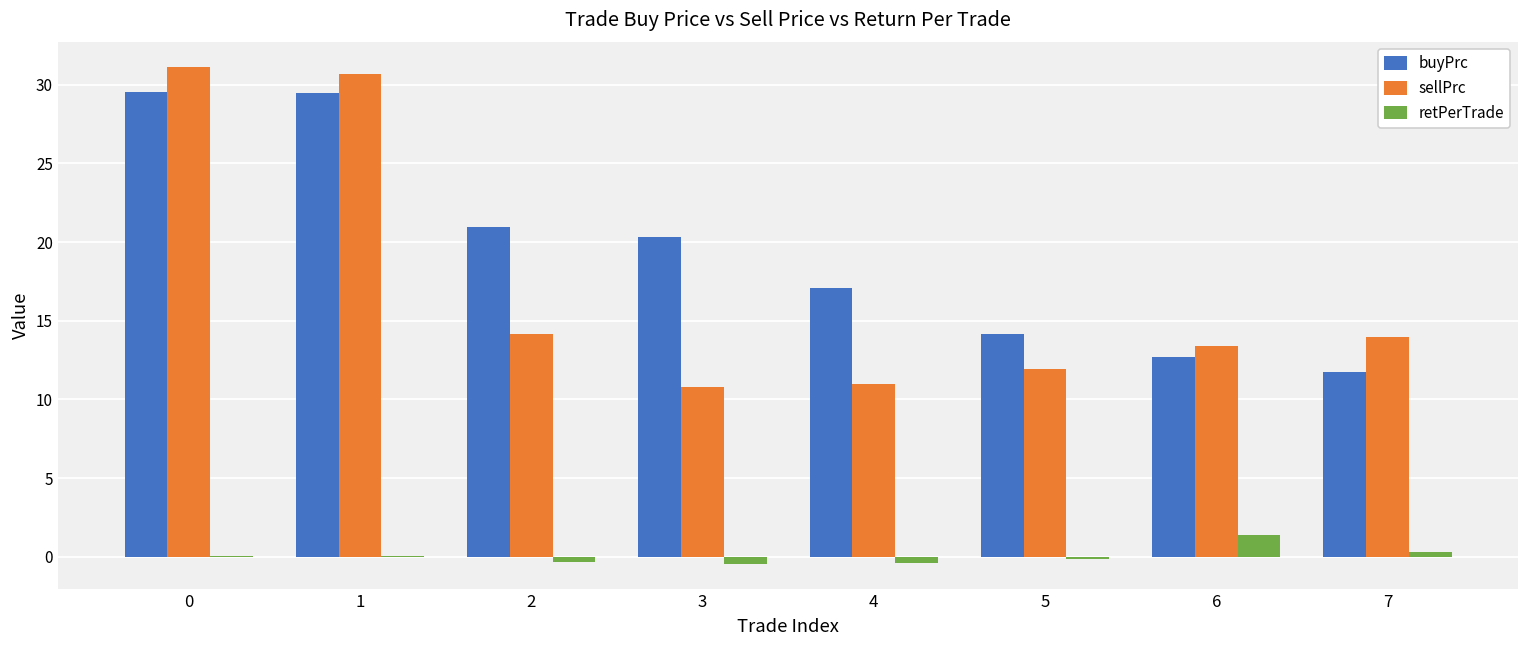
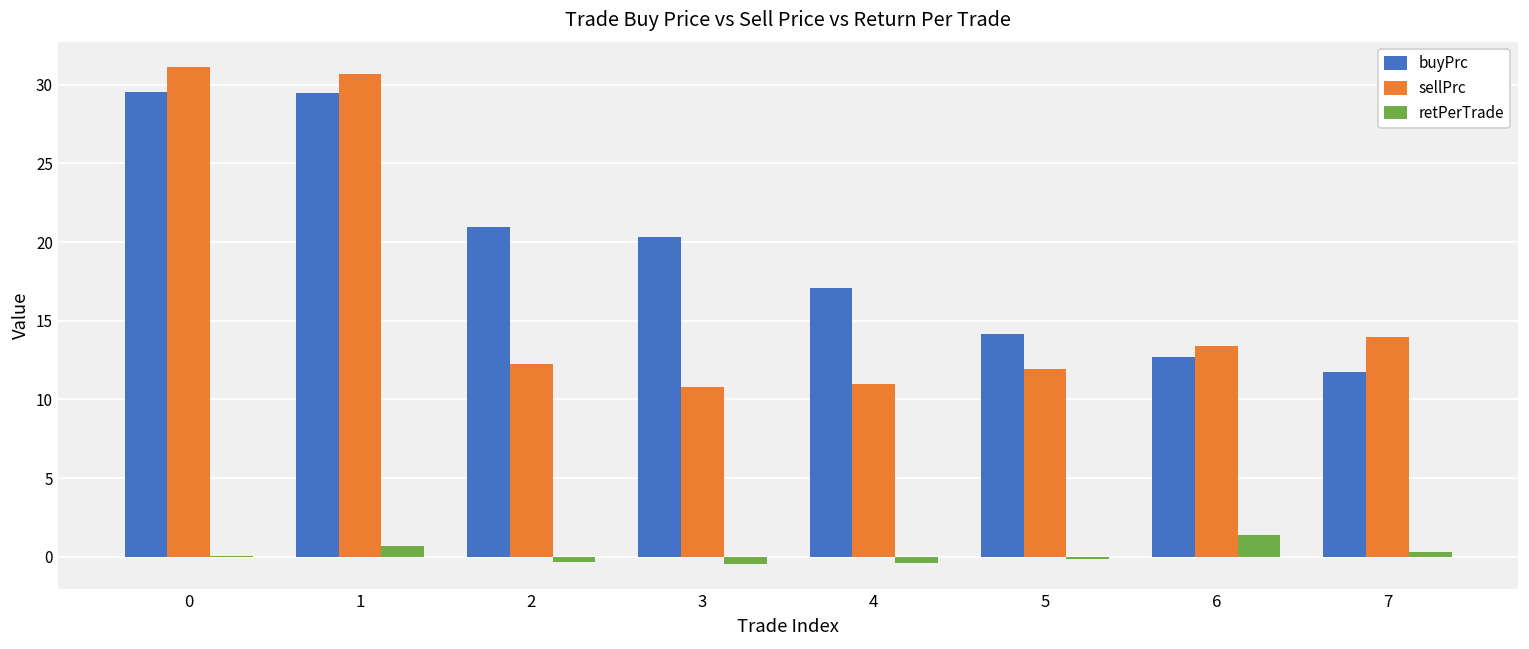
  {
    "buyPrc": {
      "0": 29.6,
      "1": 29.5,
      "2": 21.0,
      "3": 20.3,
      "4": 17.1,
      "5": 14.1,
      "6": 12.7,
      "7": 11.7
    },
    "sellPrc": {
      "0": 31.2,
      "1": 30.7,
-     "2": 14.1,
+     "2": 12.3,
      "3": 10.8,
      "4": 11.0,
      "5": 11.9,
      "6": 13.4,
      "7": 14.0
    },
    "retPerTrade": {
-     "1": 0.0,
+     "1": 0.7,
      "2": -0.3,
      "3": -0.5,
      "4": -0.4,
      "6": 1.4,
      "7": 0.3
    }
  }
